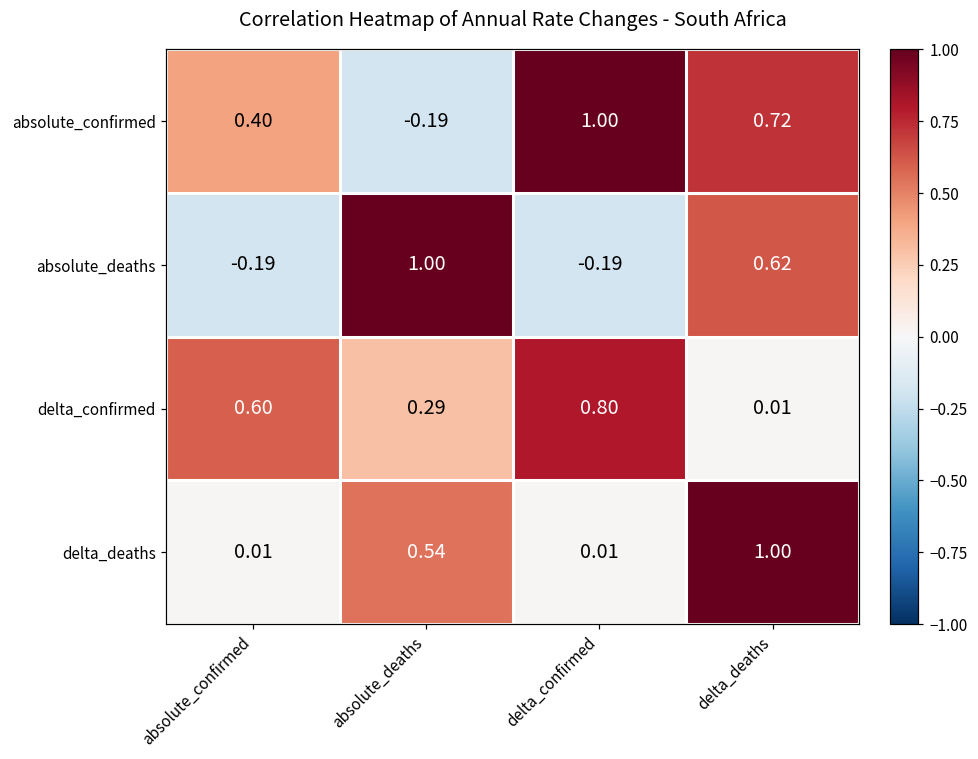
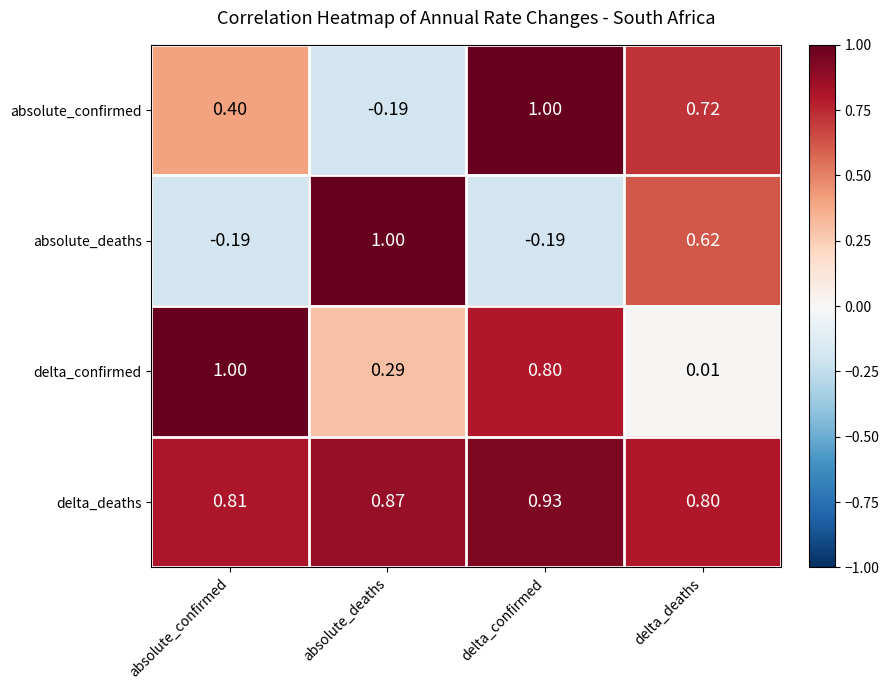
  {
    "absolute_confirmed": {
      "absolute_confirmed": 0.40,
      "absolute_deaths": -0.19,
      "delta_confirmed": 1.00,
      "delta_deaths": 0.72
    },
    "absolute_deaths": {
      "absolute_confirmed": -0.19,
      "absolute_deaths": 1.00,
      "delta_confirmed": -0.19,
      "delta_deaths": 0.62
    },
    "delta_confirmed": {
-     "absolute_confirmed": 0.60,
+     "absolute_confirmed": 1.00,
      "absolute_deaths": 0.29,
      "delta_confirmed": 0.80,
      "delta_deaths": 0.01
    },
    "delta_deaths": {
-     "absolute_confirmed": 0.01,
-     "absolute_deaths": 0.54,
-     "delta_confirmed": 0.01,
-     "delta_deaths": 1.00
+     "absolute_confirmed": 0.81,
+     "absolute_deaths": 0.87,
+     "delta_confirmed": 0.93,
+     "delta_deaths": 0.80
    }
  }
